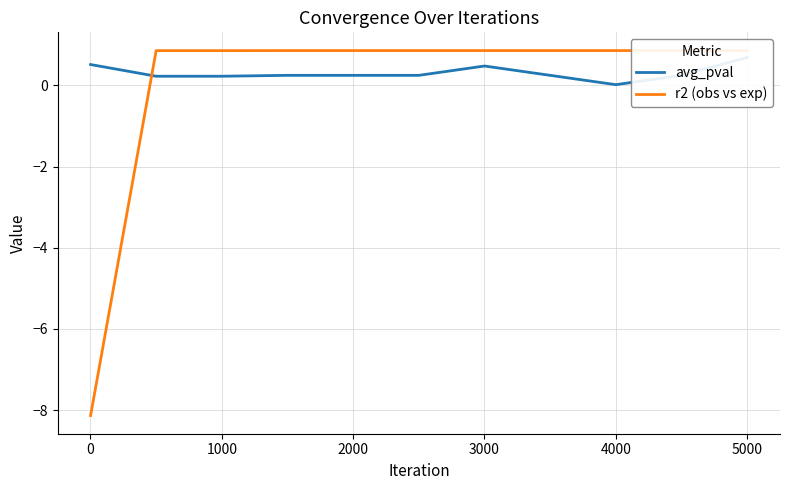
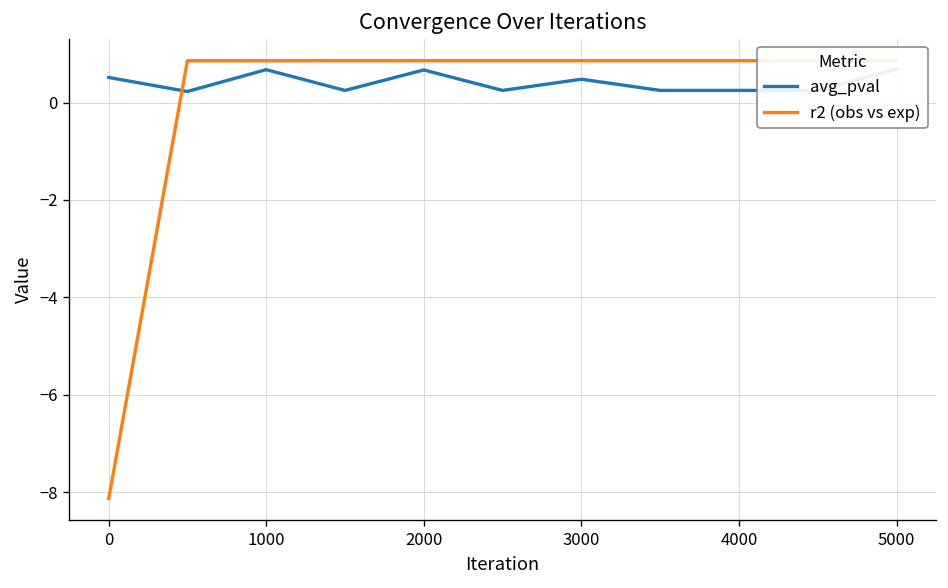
  {
    "avg_pval": {
      "0": 0.5,
-     "1000": 0.2,
-     "2000": 0.3,
+     "1000": 0.7,
+     "2000": 0.7,
      "3000": 0.5,
-     "4000": 0.0
+     "4000": 0.3
    },
    "r2 (obs vs exp)": {
      "0": -8.1,
      "1000": 0.9,
      "2000": 0.9,
      "3000": 0.9,
      "4000": 0.9
    }
  }
